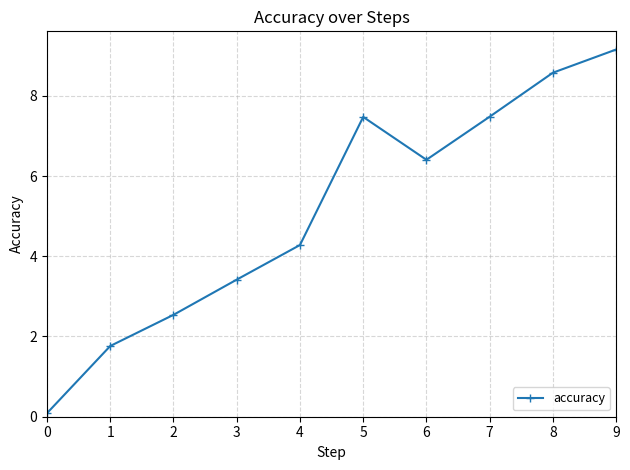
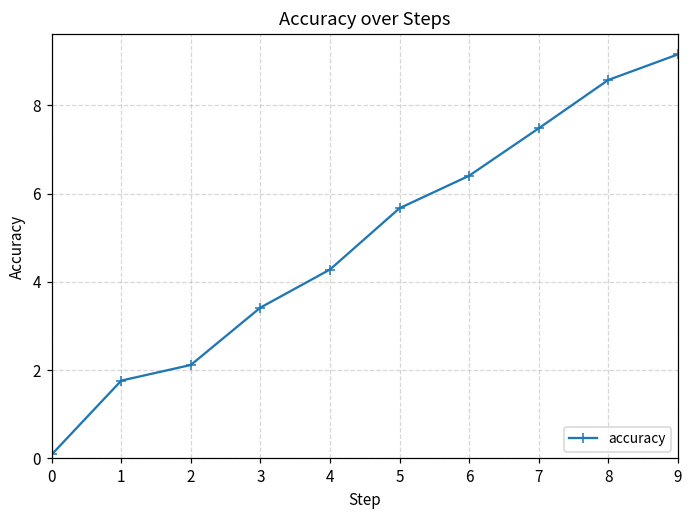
  {
    "0": 0.1,
    "1": 1.8,
-   "2": 2.5,
+   "2": 2.1,
    "3": 3.4,
    "4": 4.3,
-   "5": 7.5,
+   "5": 5.7,
    "6": 6.4,
    "7": 7.5,
    "8": 8.6,
    "9": 9.2
  }
